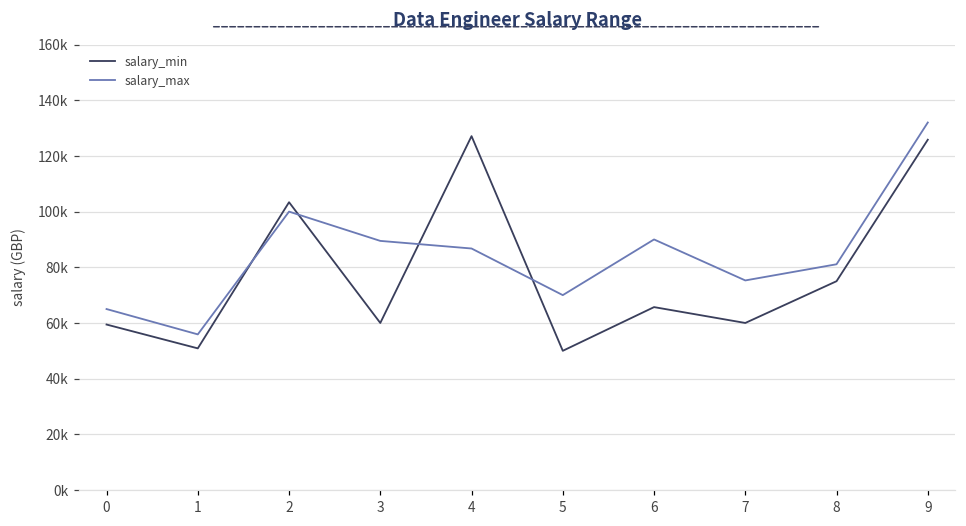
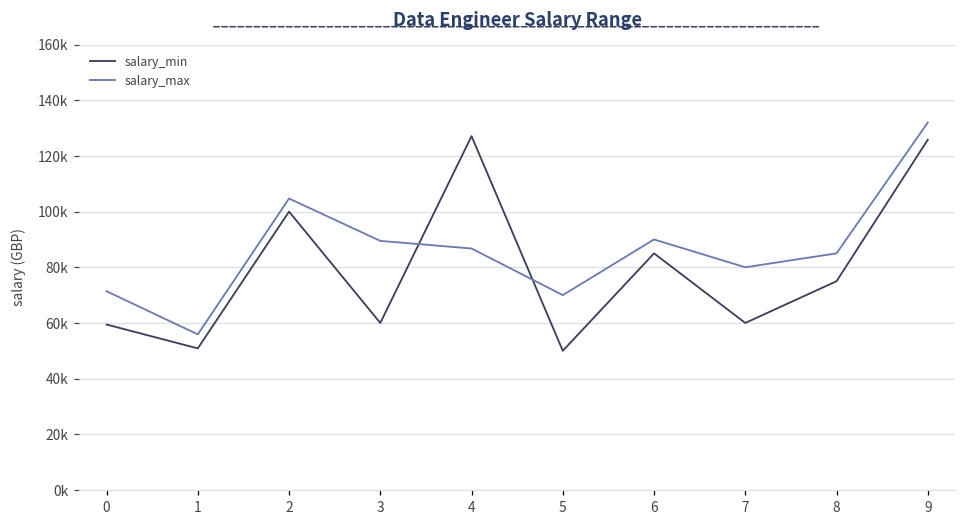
  {
    "salary_min": {
      "0": 59000,
      "1": 51000,
-     "2": 103000,
+     "2": 100000,
      "3": 60000,
      "4": 127000,
      "5": 50000,
-     "6": 66000,
+     "6": 85000,
      "7": 60000,
      "8": 75000,
      "9": 126000
    },
    "salary_max": {
-     "0": 65000,
+     "0": 71000,
      "1": 56000,
-     "2": 100000,
+     "2": 105000,
      "3": 89000,
      "4": 87000,
      "5": 70000,
      "6": 90000,
-     "7": 75000,
-     "8": 81000,
+     "7": 80000,
+     "8": 85000,
      "9": 132000
    }
  }
